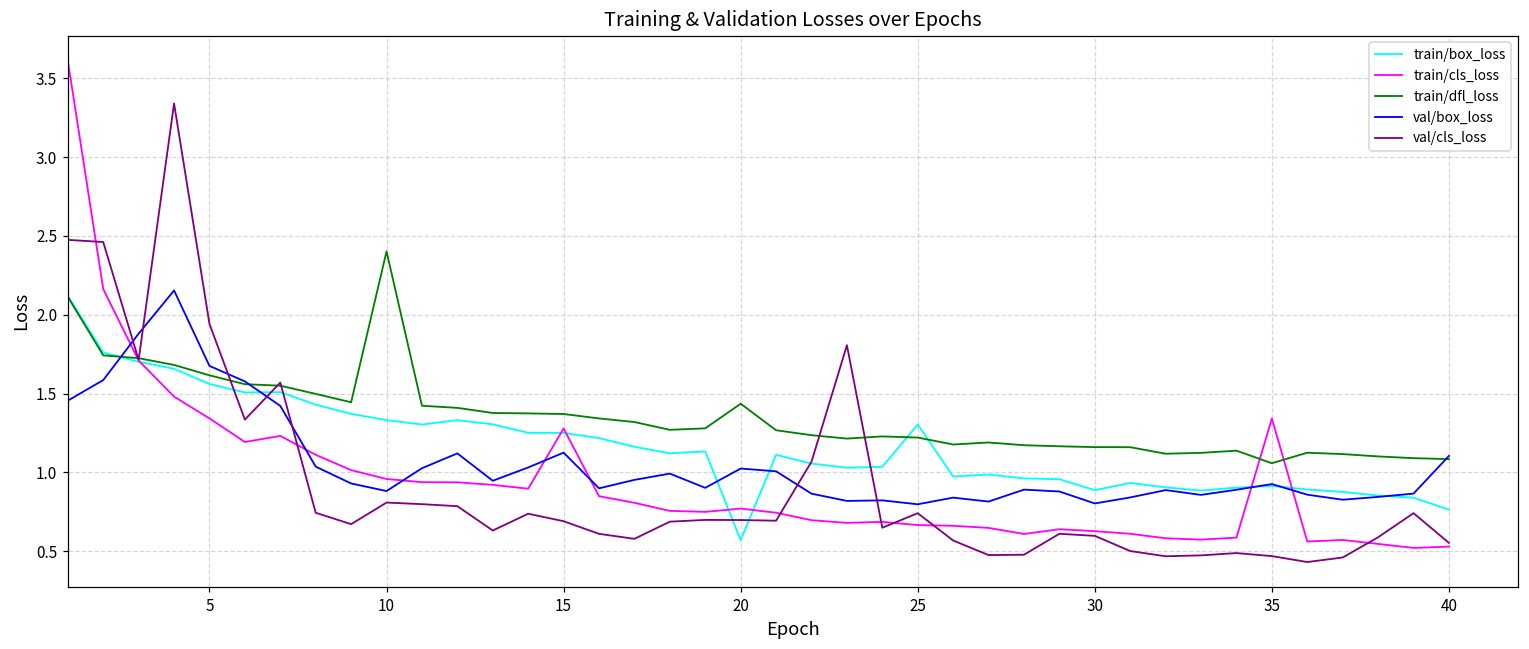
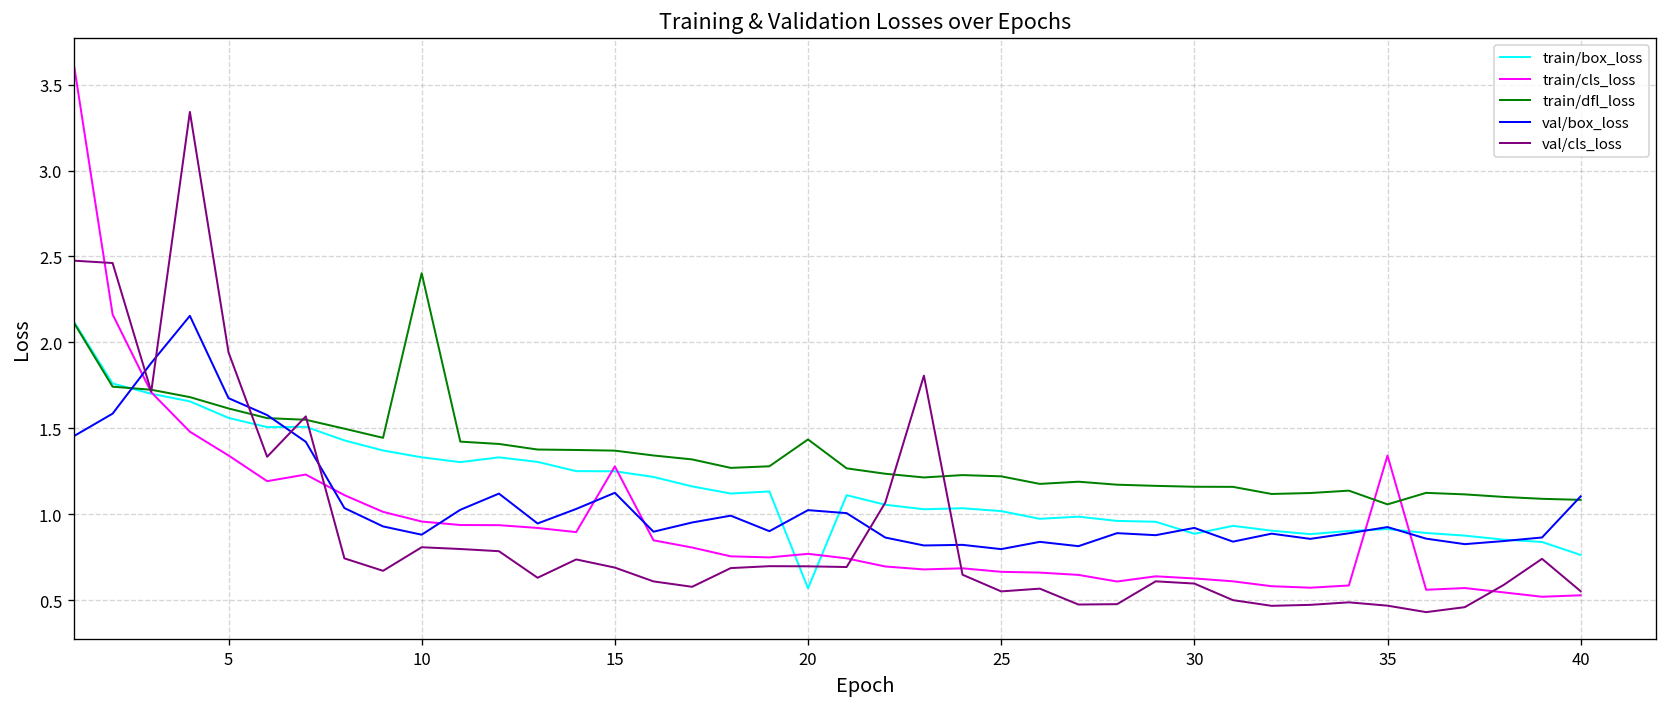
  {
    "train/box_loss": {
      "5": 1.56,
      "10": 1.33,
      "15": 1.25,
      "20": 0.57,
-     "25": 1.30,
+     "25": 1.02,
      "30": 0.89,
      "40": 0.76
    },
    "train/cls_loss": {
      "5": 1.34,
      "10": 0.96,
      "15": 1.28,
      "20": 0.77,
      "25": 0.67,
      "30": 0.63,
      "35": 1.34,
      "40": 0.53
    },
    "train/dfl_loss": {
      "5": 1.62,
      "10": 2.40,
      "15": 1.37,
      "20": 1.44,
      "25": 1.22,
      "30": 1.16,
      "35": 1.06,
      "40": 1.08
    },
    "val/box_loss": {
      "5": 1.68,
      "10": 0.88,
      "15": 1.12,
      "20": 1.02,
      "25": 0.80,
-     "30": 0.80,
+     "30": 0.92,
      "40": 1.10
    },
    "val/cls_loss": {
      "5": 1.94,
      "10": 0.81,
      "15": 0.69,
      "20": 0.70,
-     "25": 0.74,
+     "25": 0.55,
      "30": 0.60,
      "35": 0.47,
      "40": 0.55
    }
  }
